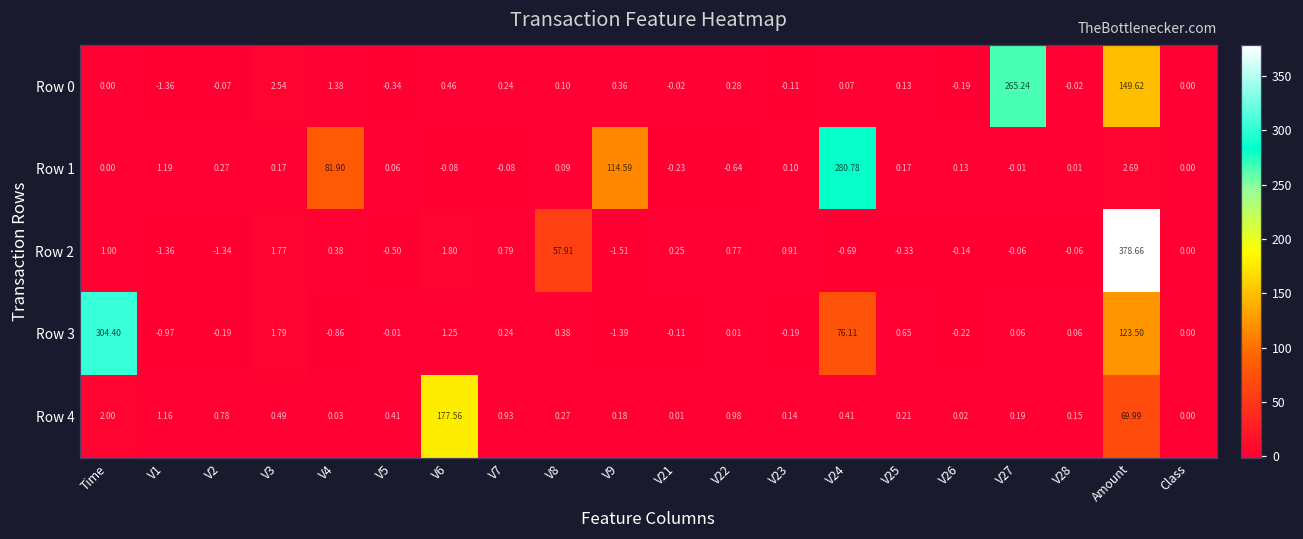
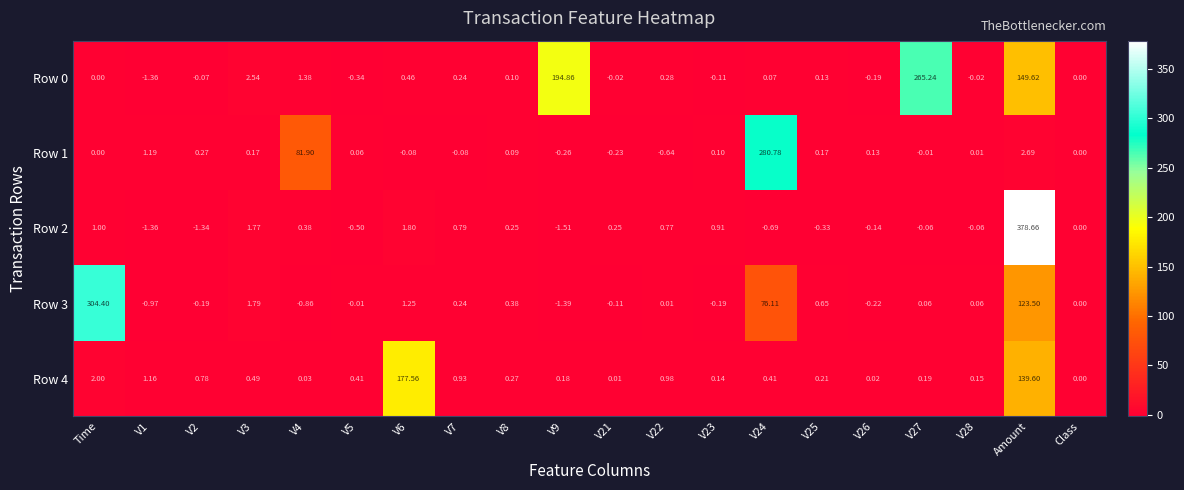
  {
    "Row 0": {
      "Time": 0.00,
      "V1": -1.36,
      "V2": -0.07,
      "V3": 2.54,
      "V4": 1.38,
      "V5": -0.34,
      "V6": 0.46,
      "V7": 0.24,
      "V8": 0.10,
-     "V9": 0.36,
+     "V9": 194.86,
      "V21": -0.02,
      "V22": 0.28,
      "V23": -0.11,
      "V24": 0.07,
      "V25": 0.13,
      "V26": -0.19,
      "V27": 265.24,
      "V28": -0.02,
      "Amount": 149.62,
      "Class": 0.00
    },
    "Row 1": {
      "Time": 0.00,
      "V1": 1.19,
      "V2": 0.27,
      "V3": 0.17,
      "V4": 81.90,
      "V5": 0.06,
      "V6": -0.08,
      "V7": -0.08,
      "V8": 0.09,
-     "V9": 114.59,
+     "V9": -0.26,
      "V21": -0.23,
      "V22": -0.64,
      "V23": 0.10,
      "V24": 280.78,
      "V25": 0.17,
      "V26": 0.13,
      "V27": -0.01,
      "V28": 0.01,
      "Amount": 2.69,
      "Class": 0.00
    },
    "Row 2": {
      "Time": 1.00,
      "V1": -1.36,
      "V2": -1.34,
      "V3": 1.77,
      "V4": 0.38,
      "V5": -0.50,
      "V6": 1.80,
      "V7": 0.79,
-     "V8": 57.91,
+     "V8": 0.25,
      "V9": -1.51,
      "V21": 0.25,
      "V22": 0.77,
      "V23": 0.91,
      "V24": -0.69,
      "V25": -0.33,
      "V26": -0.14,
      "V27": -0.06,
      "V28": -0.06,
      "Amount": 378.66,
      "Class": 0.00
    },
    "Row 3": {
      "Time": 304.40,
      "V1": -0.97,
      "V2": -0.19,
      "V3": 1.79,
      "V4": -0.86,
      "V5": -0.01,
      "V6": 1.25,
      "V7": 0.24,
      "V8": 0.38,
      "V9": -1.39,
      "V21": -0.11,
      "V22": 0.01,
      "V23": -0.19,
      "V24": 76.11,
      "V25": 0.65,
      "V26": -0.22,
      "V27": 0.06,
      "V28": 0.06,
      "Amount": 123.50,
      "Class": 0.00
    },
    "Row 4": {
      "Time": 2.00,
      "V1": 1.16,
      "V2": 0.78,
      "V3": 0.49,
      "V4": 0.03,
      "V5": 0.41,
      "V6": 177.56,
      "V7": 0.93,
      "V8": 0.27,
      "V9": 0.18,
      "V21": 0.01,
      "V22": 0.98,
      "V23": 0.14,
      "V24": 0.41,
      "V25": 0.21,
      "V26": 0.02,
      "V27": 0.19,
      "V28": 0.15,
-     "Amount": 69.99,
+     "Amount": 139.60,
      "Class": 0.00
    }
  }
